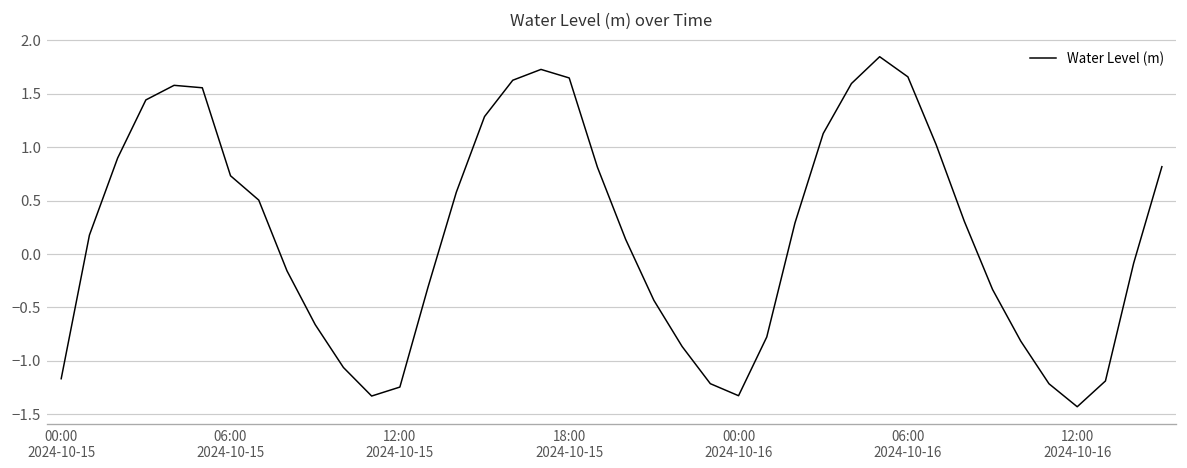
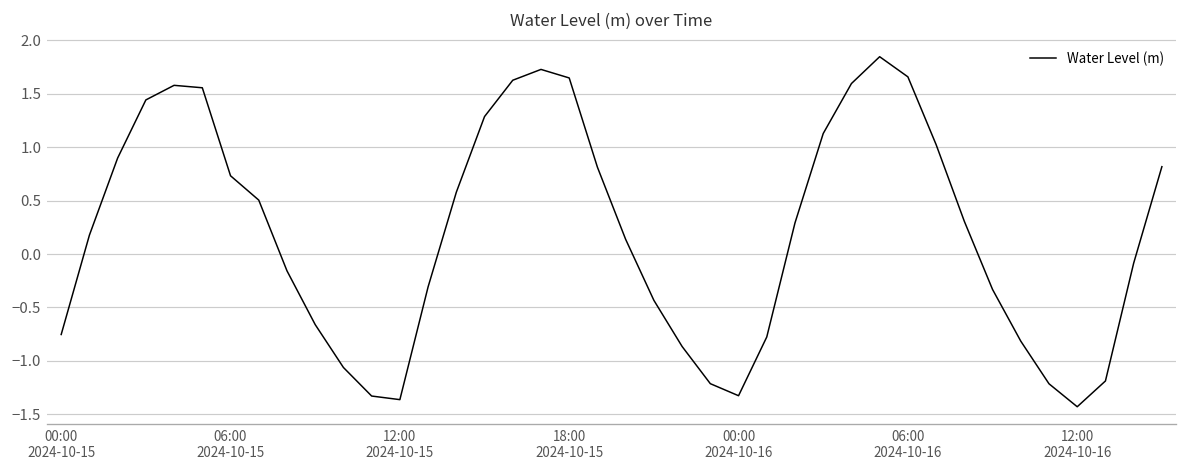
  {
-   "00:00 2024-10-15": -1.2,
+   "00:00 2024-10-15": -0.8,
    "06:00 2024-10-15": 0.7,
-   "12:00 2024-10-15": -1.2,
+   "12:00 2024-10-15": -1.4,
    "18:00 2024-10-15": 1.6,
    "00:00 2024-10-16": -1.3,
    "06:00 2024-10-16": 1.7,
    "12:00 2024-10-16": -1.4
  }
